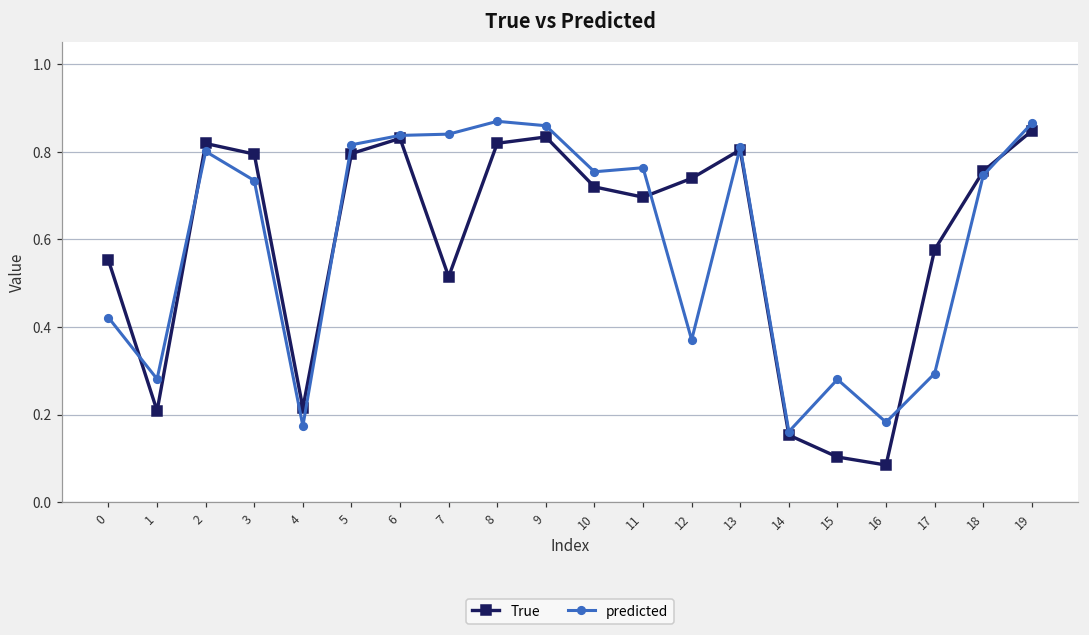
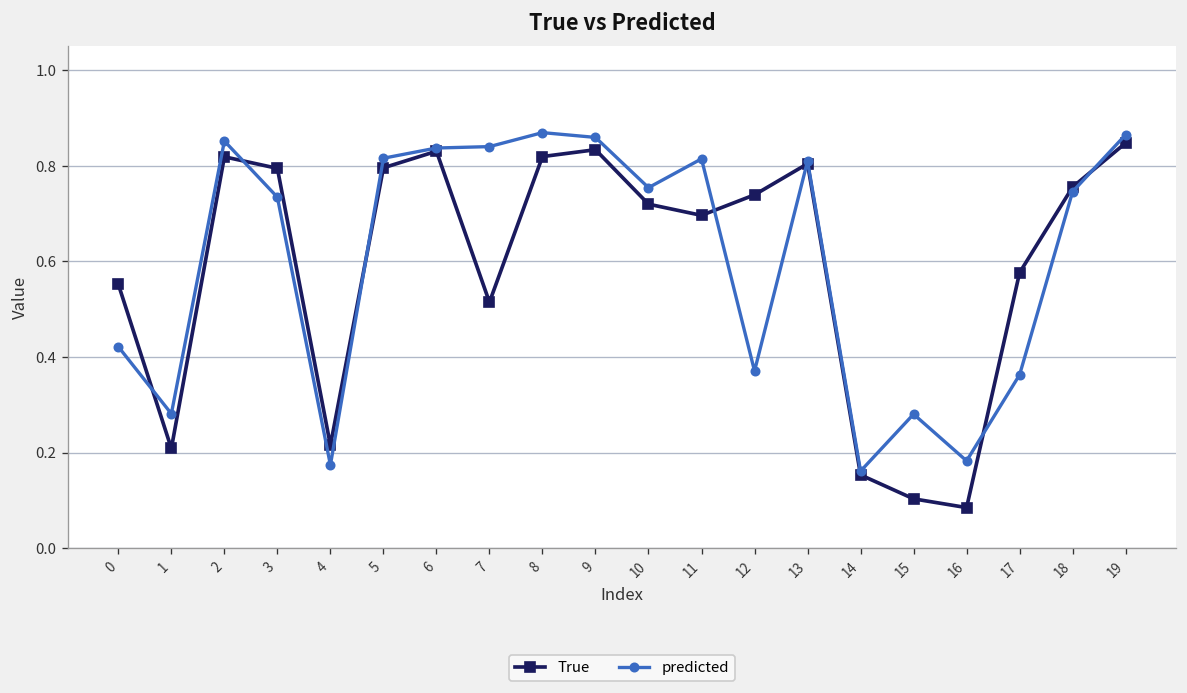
  {
    "True": {
      "0": 0.55,
      "1": 0.21,
      "2": 0.82,
      "3": 0.79,
      "4": 0.21,
      "5": 0.80,
      "6": 0.83,
      "7": 0.51,
      "8": 0.82,
      "9": 0.83,
      "10": 0.72,
      "11": 0.70,
      "12": 0.74,
      "14": 0.15,
      "15": 0.10,
      "16": 0.08,
      "17": 0.58,
      "18": 0.76,
      "19": 0.85
    },
    "predicted": {
      "0": 0.42,
      "1": 0.28,
-     "2": 0.80,
+     "2": 0.85,
      "3": 0.73,
      "4": 0.17,
      "5": 0.82,
      "6": 0.84,
      "7": 0.84,
      "8": 0.87,
      "9": 0.86,
      "10": 0.75,
-     "11": 0.76,
+     "11": 0.81,
      "12": 0.37,
      "14": 0.16,
      "15": 0.28,
      "16": 0.18,
-     "17": 0.29,
+     "17": 0.36,
      "18": 0.75,
      "19": 0.87
    }
  }
